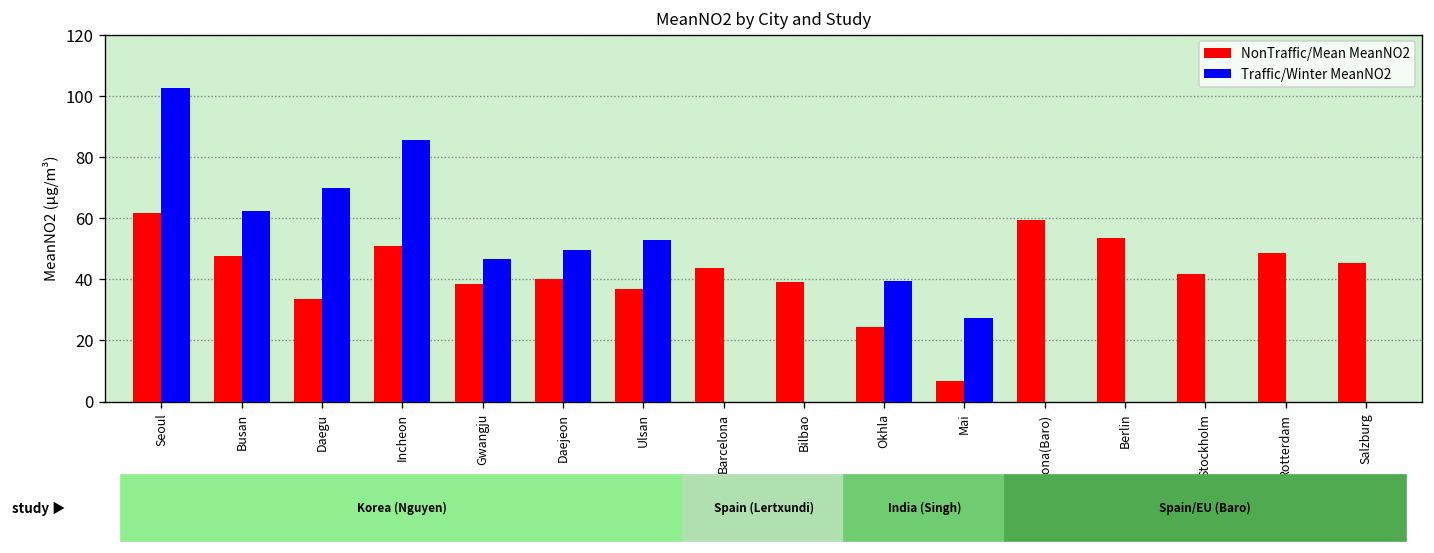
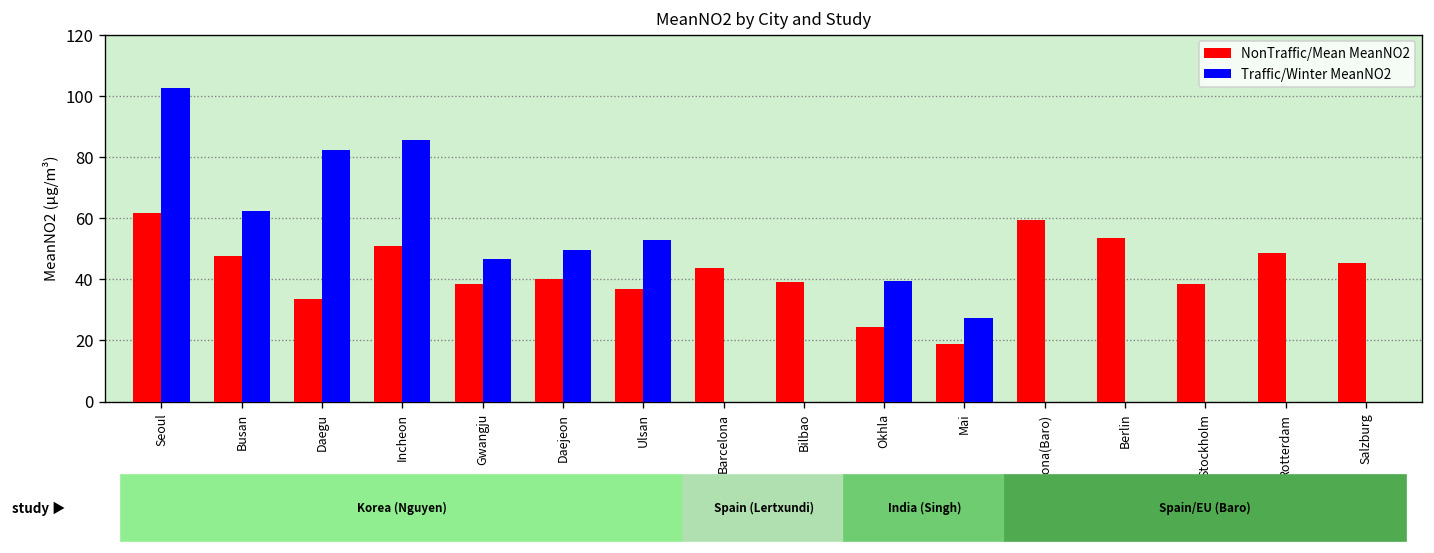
  {
    "NonTraffic/Mean MeanNO2": {
      "Seoul": 62,
      "Busan": 48,
      "Daegu": 34,
      "Incheon": 51,
      "Gwangju": 39,
      "Daejeon": 40,
      "Ulsan": 37,
      "Barcelona": 44,
      "Bilbao": 39,
      "Okhla": 24,
-     "Mai": 7,
+     "Mai": 19,
      "Barcelona(Baro)": 60,
      "Berlin": 53,
-     "Stockholm": 42,
+     "Stockholm": 39,
      "Rotterdam": 49,
      "Salzburg": 45
    },
    "Traffic/Winter MeanNO2": {
      "Seoul": 103,
      "Busan": 62,
-     "Daegu": 70,
+     "Daegu": 82,
      "Incheon": 85,
      "Gwangju": 47,
      "Daejeon": 50,
      "Ulsan": 53,
      "Barcelona": 0,
      "Bilbao": 0,
      "Okhla": 40,
      "Mai": 28,
      "Barcelona(Baro)": 0,
      "Berlin": 0,
      "Stockholm": 0,
      "Rotterdam": 0,
      "Salzburg": 0
    }
  }
